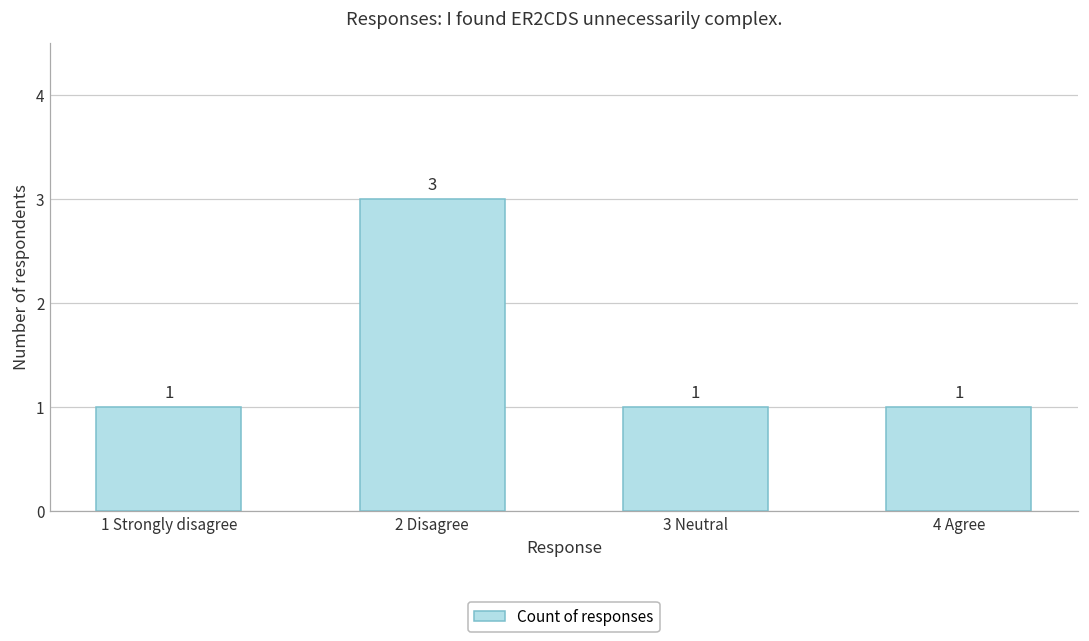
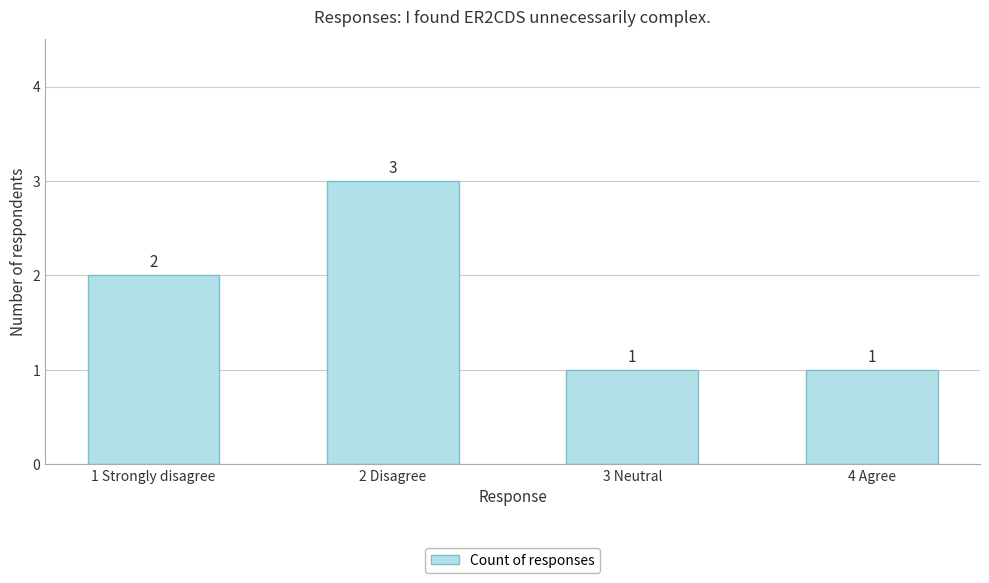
  {
-   "1 Strongly disagree": 1,
+   "1 Strongly disagree": 2,
    "2 Disagree": 3,
    "3 Neutral": 1,
    "4 Agree": 1
  }
